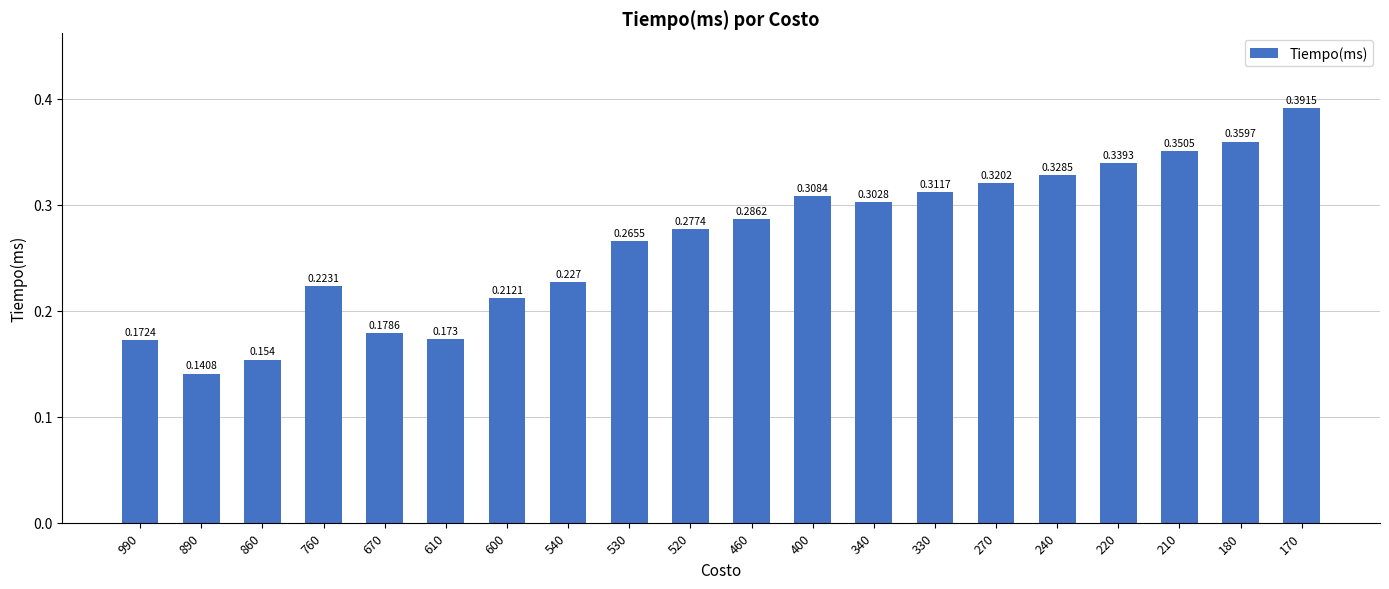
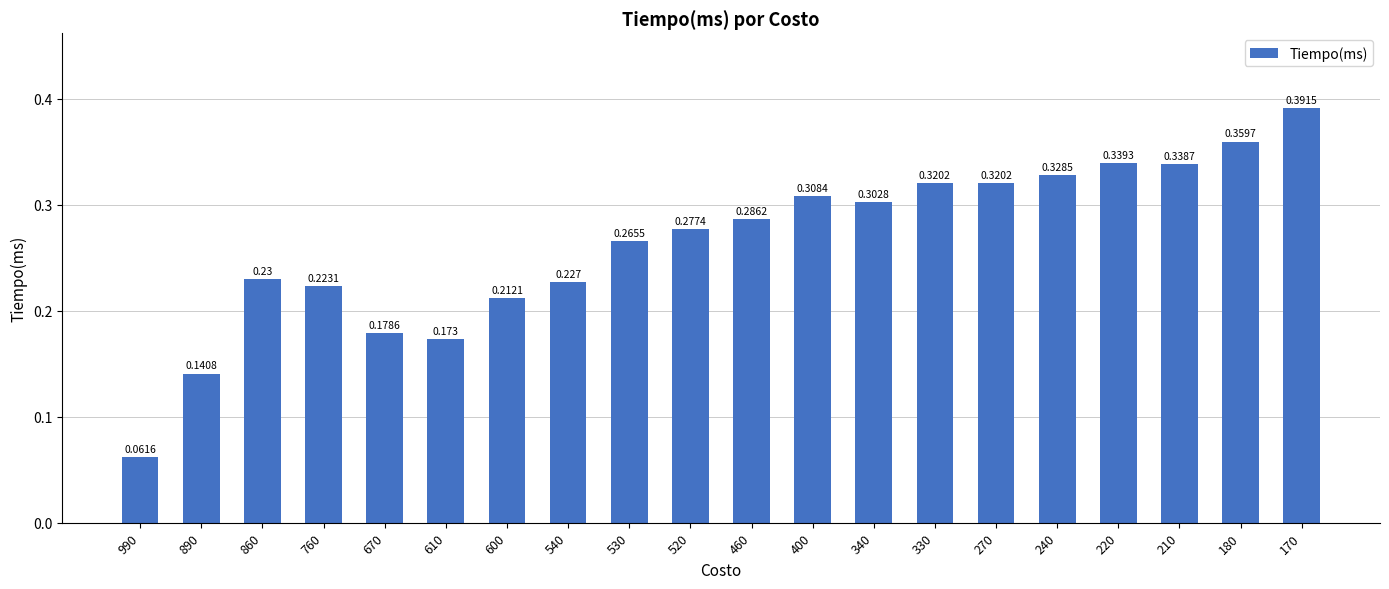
  {
-   "990": 0.1724,
+   "990": 0.0616,
    "890": 0.1408,
-   "860": 0.154,
+   "860": 0.23,
    "760": 0.2231,
    "670": 0.1786,
    "610": 0.173,
    "600": 0.2121,
    "540": 0.227,
    "530": 0.2655,
    "520": 0.2774,
    "460": 0.2862,
    "400": 0.3084,
    "340": 0.3028,
-   "330": 0.3117,
+   "330": 0.3202,
    "270": 0.3202,
    "240": 0.3285,
    "220": 0.3393,
-   "210": 0.3505,
+   "210": 0.3387,
    "180": 0.3597,
    "170": 0.3915
  }
